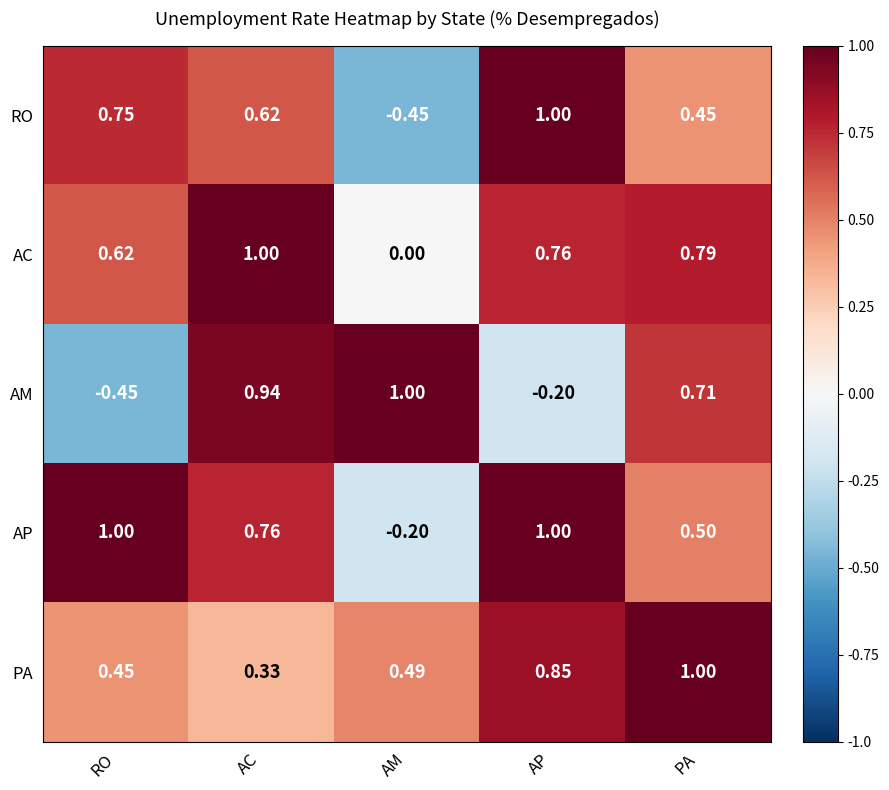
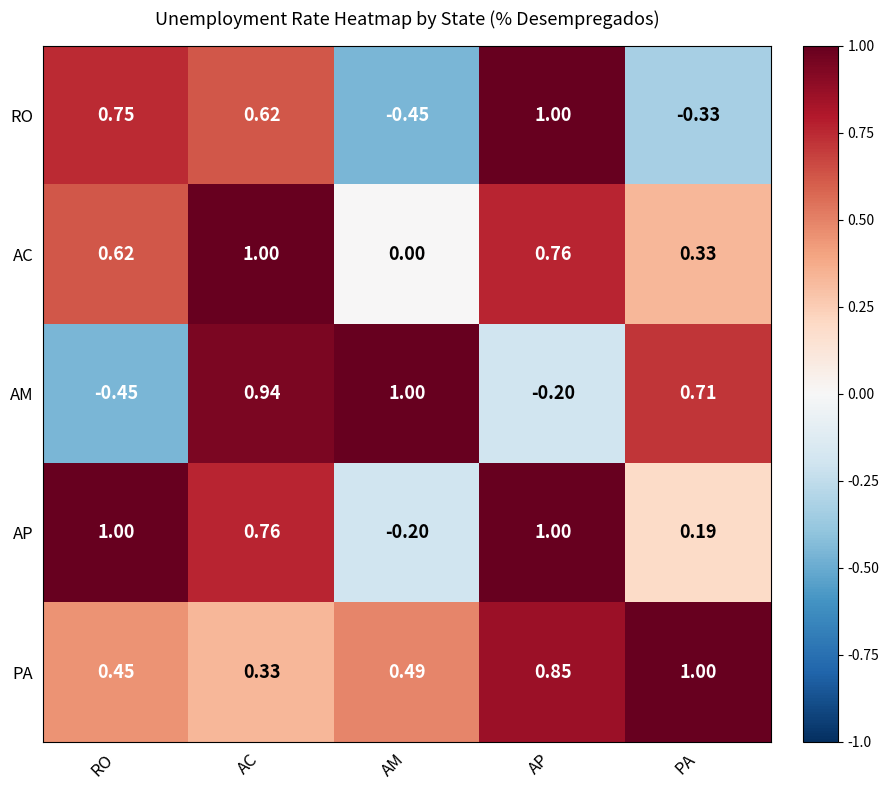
  {
    "RO": {
      "RO": 0.75,
      "AC": 0.62,
      "AM": -0.45,
      "AP": 1.00,
-     "PA": 0.45
+     "PA": -0.33
    },
    "AC": {
      "RO": 0.62,
      "AC": 1.00,
      "AM": 0.00,
      "AP": 0.76,
-     "PA": 0.79
+     "PA": 0.33
    },
    "AM": {
      "RO": -0.45,
      "AC": 0.94,
      "AM": 1.00,
      "AP": -0.20,
      "PA": 0.71
    },
    "AP": {
      "RO": 1.00,
      "AC": 0.76,
      "AM": -0.20,
      "AP": 1.00,
-     "PA": 0.50
+     "PA": 0.19
    },
    "PA": {
      "RO": 0.45,
      "AC": 0.33,
      "AM": 0.49,
      "AP": 0.85,
      "PA": 1.00
    }
  }
